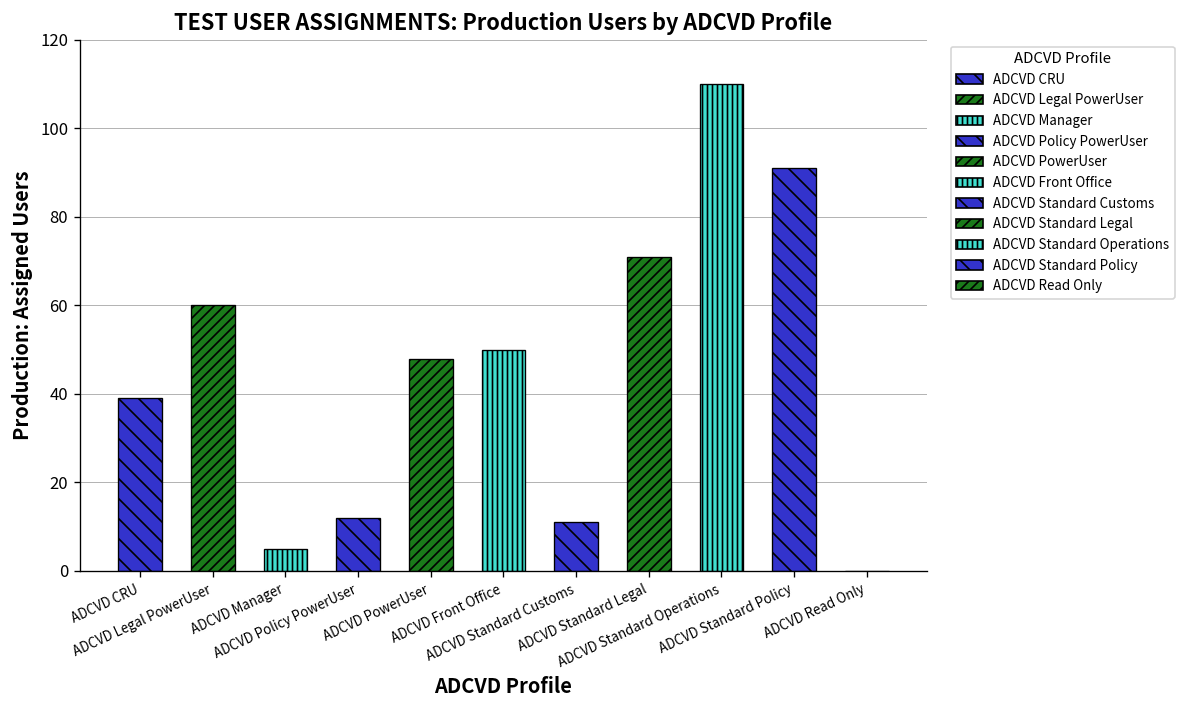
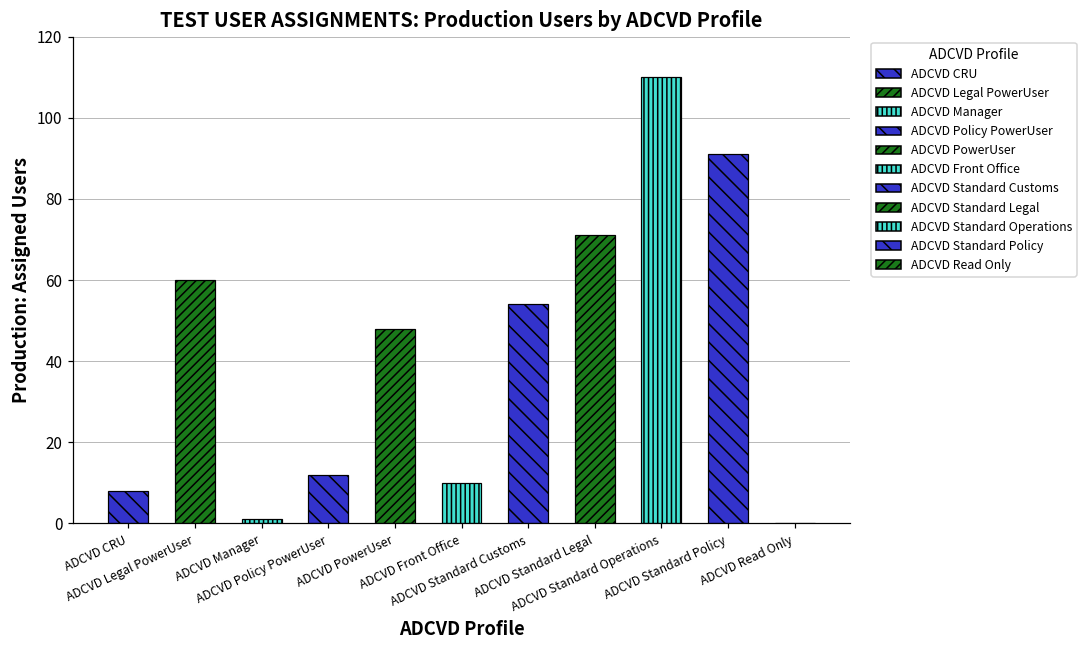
  {
-   "ADCVD CRU": 39,
+   "ADCVD CRU": 8,
    "ADCVD Legal PowerUser": 60,
-   "ADCVD Manager": 5,
+   "ADCVD Manager": 1,
    "ADCVD Policy PowerUser": 12,
    "ADCVD PowerUser": 48,
-   "ADCVD Front Office": 50,
-   "ADCVD Standard Customs": 11,
+   "ADCVD Front Office": 10,
+   "ADCVD Standard Customs": 54,
    "ADCVD Standard Legal": 71,
    "ADCVD Standard Operations": 110,
    "ADCVD Standard Policy": 91,
    "ADCVD Read Only": 0
  }
